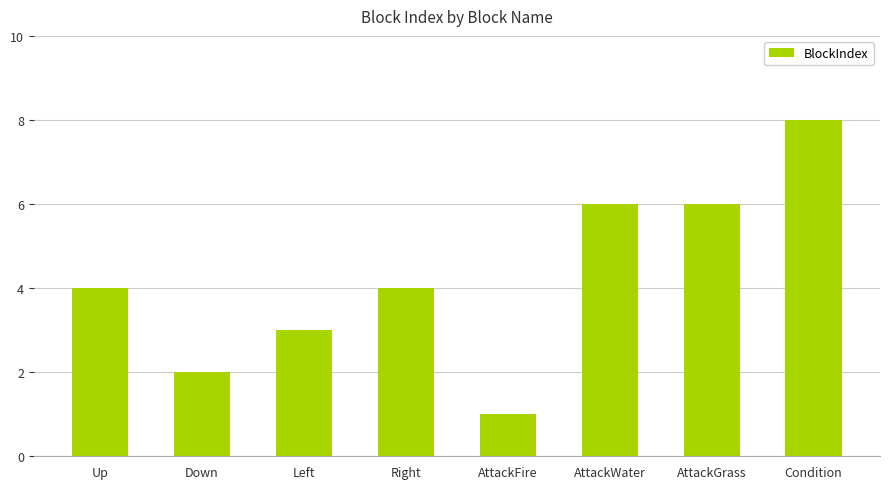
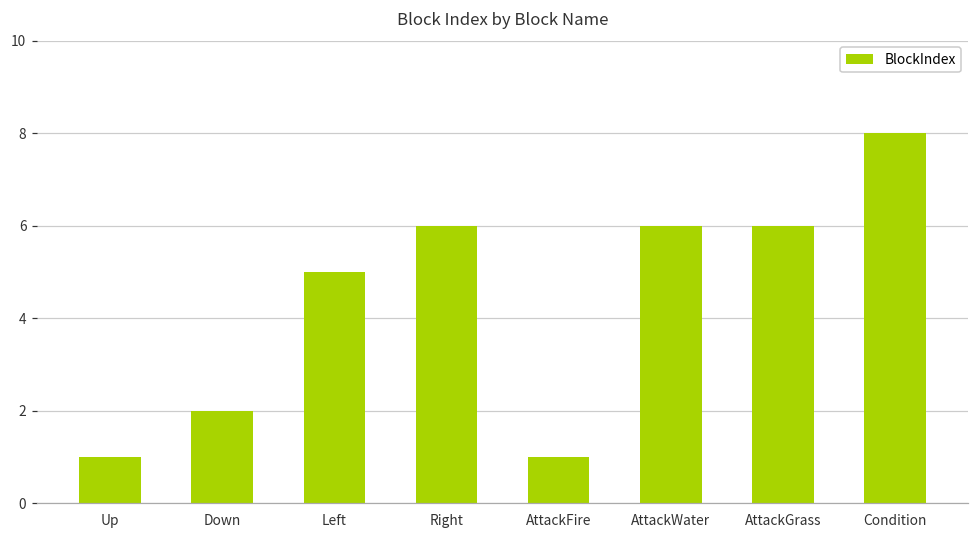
  {
-   "Up": 4,
+   "Up": 1,
    "Down": 2,
-   "Left": 3,
-   "Right": 4,
+   "Left": 5,
+   "Right": 6,
    "AttackFire": 1,
    "AttackWater": 6,
    "AttackGrass": 6,
    "Condition": 8
  }
